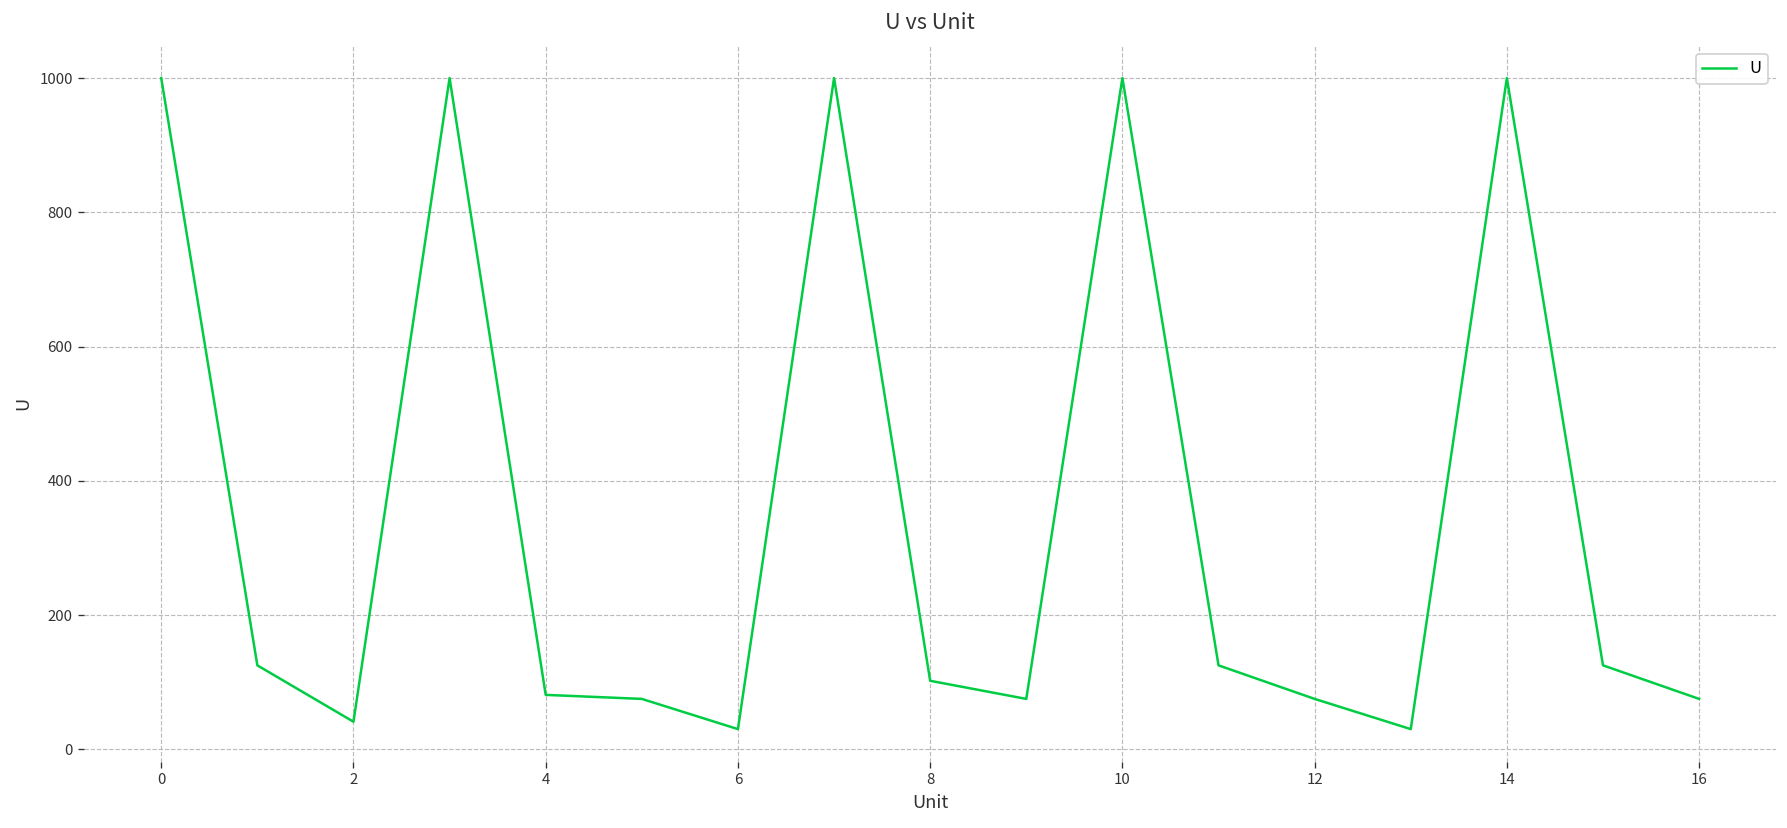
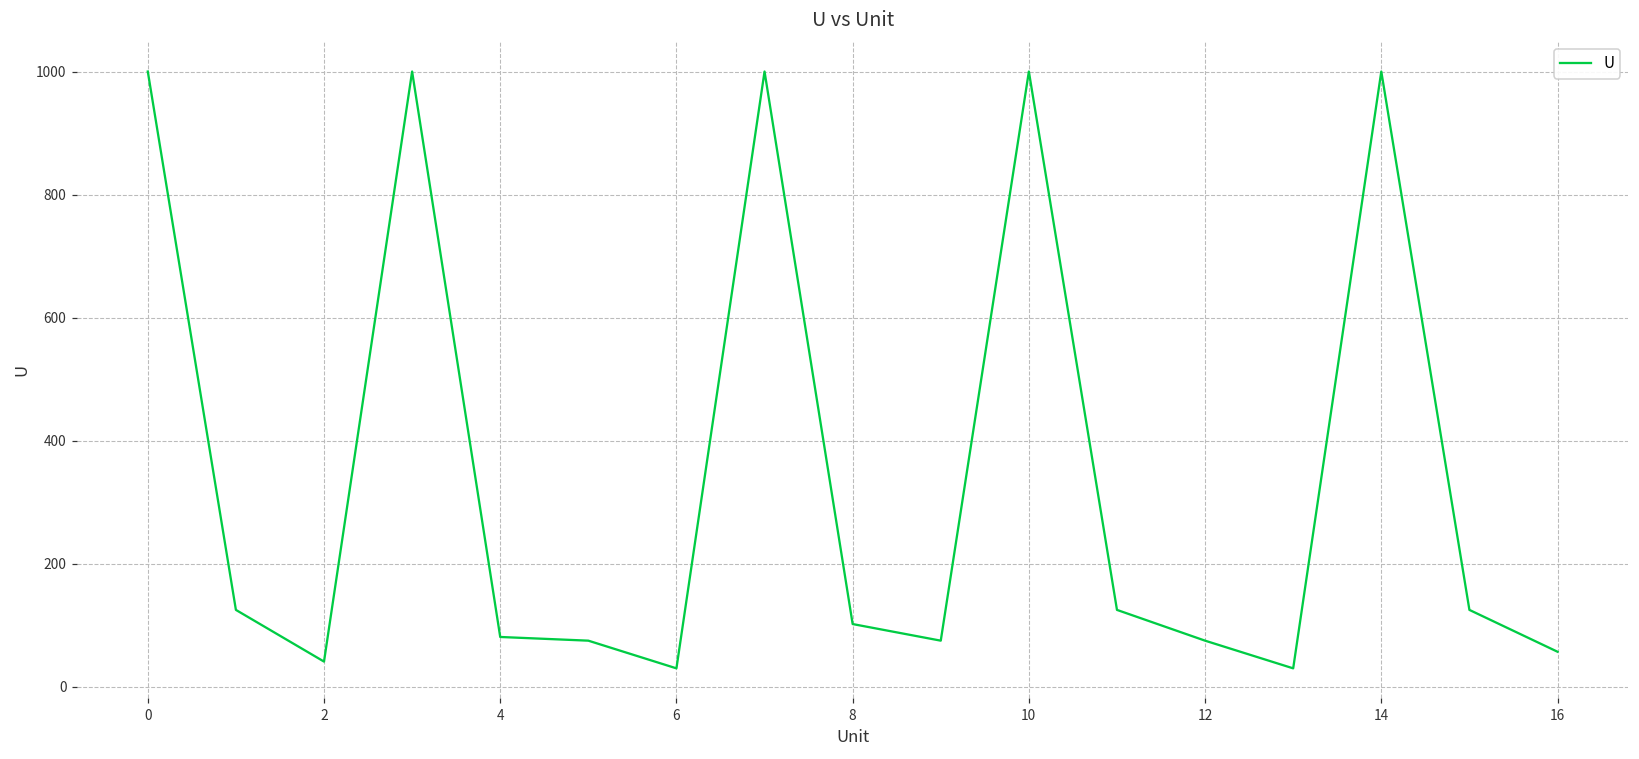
  {
    "0": 1000,
    "2": 40,
    "4": 80,
    "6": 30,
    "8": 100,
    "10": 1000,
    "12": 80,
    "14": 1000,
-   "16": 80
+   "16": 60
  }
